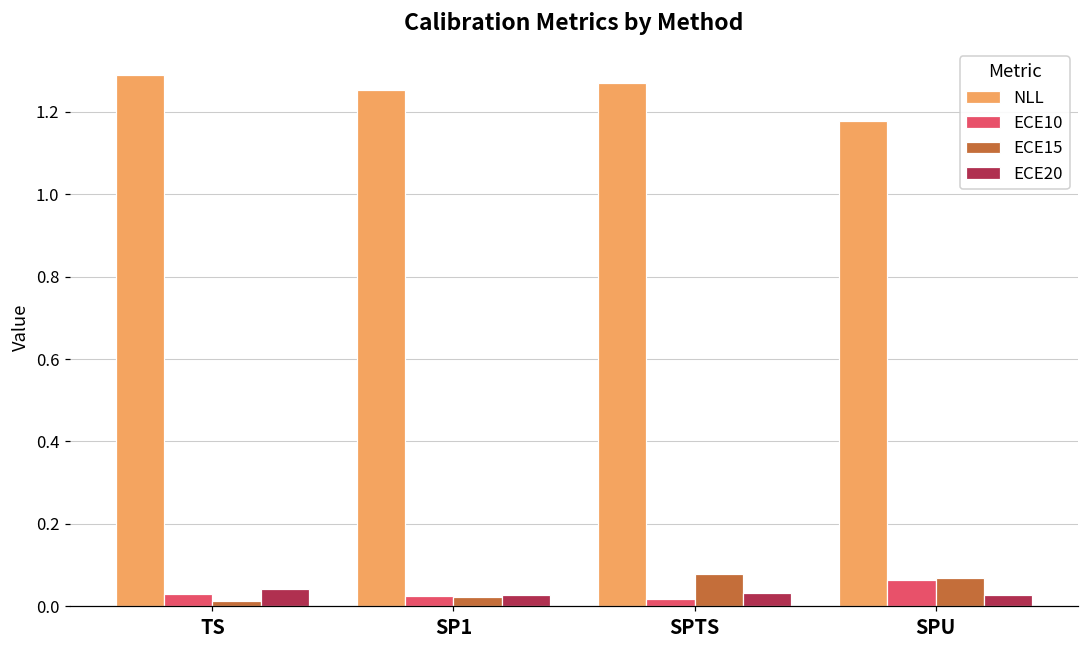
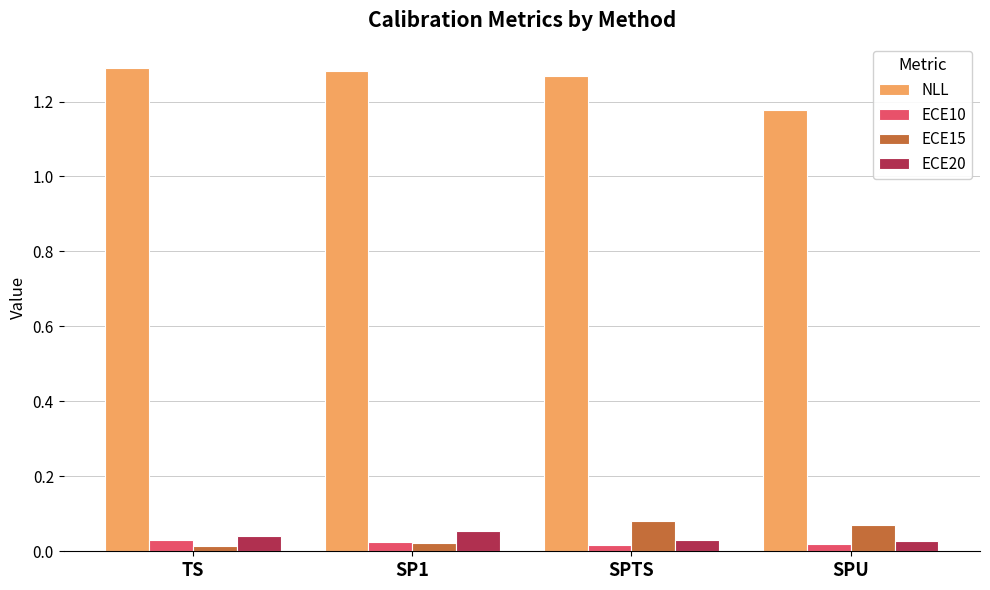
  {
    "NLL": {
      "TS": 1.29,
-     "SP1": 1.25,
+     "SP1": 1.28,
      "SPTS": 1.27,
      "SPU": 1.18
    },
    "ECE10": {
      "TS": 0.03,
      "SP1": 0.02,
      "SPTS": 0.02,
-     "SPU": 0.06
+     "SPU": 0.02
    },
    "ECE15": {
      "TS": 0.01,
      "SP1": 0.02,
      "SPTS": 0.08,
      "SPU": 0.07
    },
    "ECE20": {
      "TS": 0.04,
-     "SP1": 0.03,
+     "SP1": 0.05,
      "SPTS": 0.03,
      "SPU": 0.03
    }
  }
